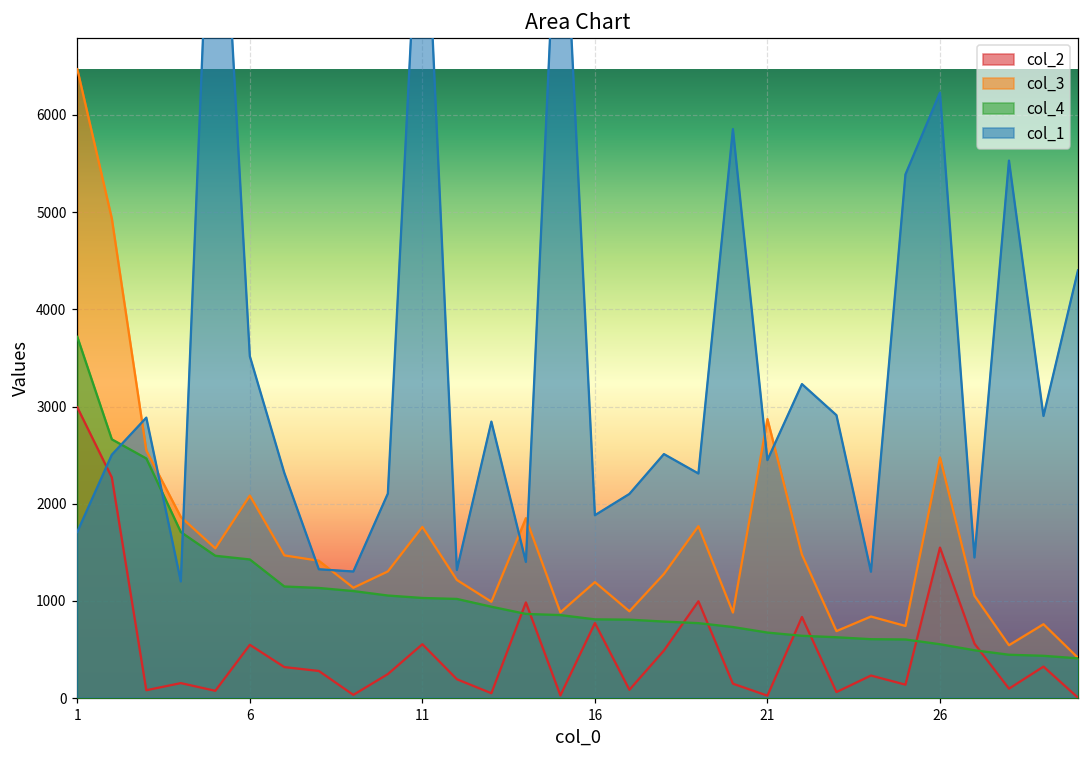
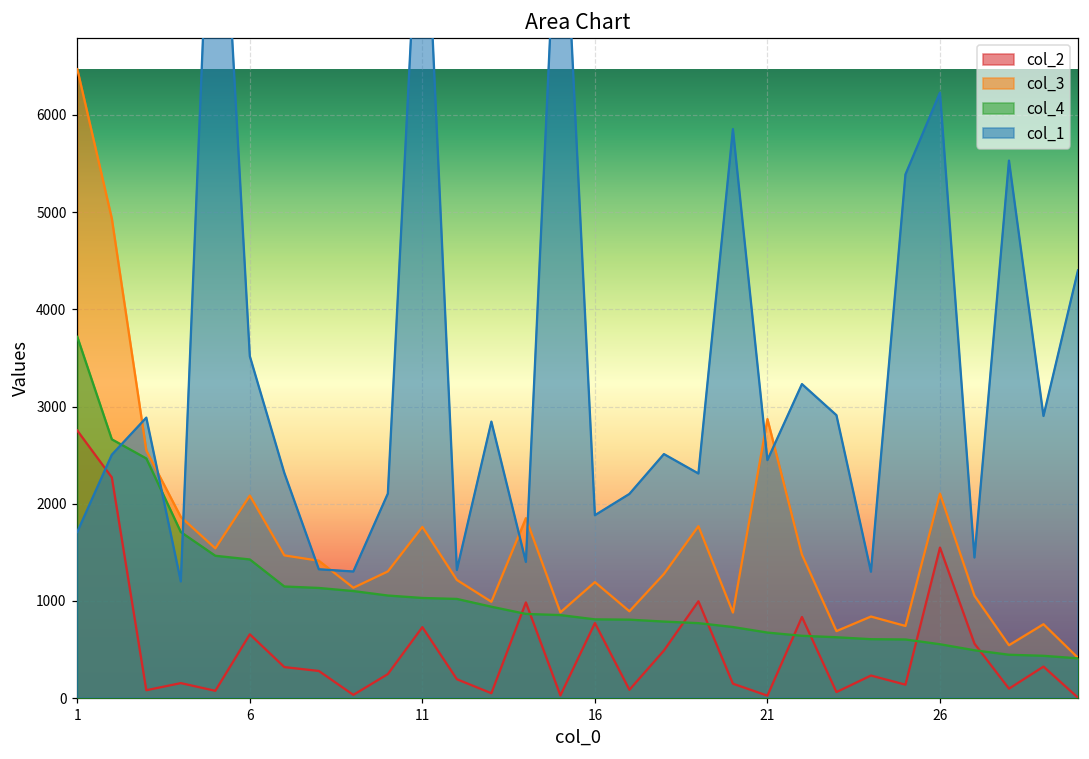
  {
    "col_2": {
-     "1": 3000,
-     "6": 500,
-     "11": 600,
+     "1": 2800,
+     "6": 700,
+     "11": 700,
      "16": 800,
      "21": 0,
      "26": 1500
    },
    "col_3": {
      "1": 6500,
      "6": 2100,
      "11": 1800,
      "16": 1200,
      "21": 2900,
-     "26": 2500
+     "26": 2100
    },
    "col_4": {
      "1": 3700,
      "6": 1400,
      "11": 1000,
      "16": 800,
      "21": 700,
      "26": 600
    },
    "col_1": {
      "1": 1700,
      "6": 3500,
      "16": 1900,
      "21": 2400,
      "26": 6200
    }
  }
